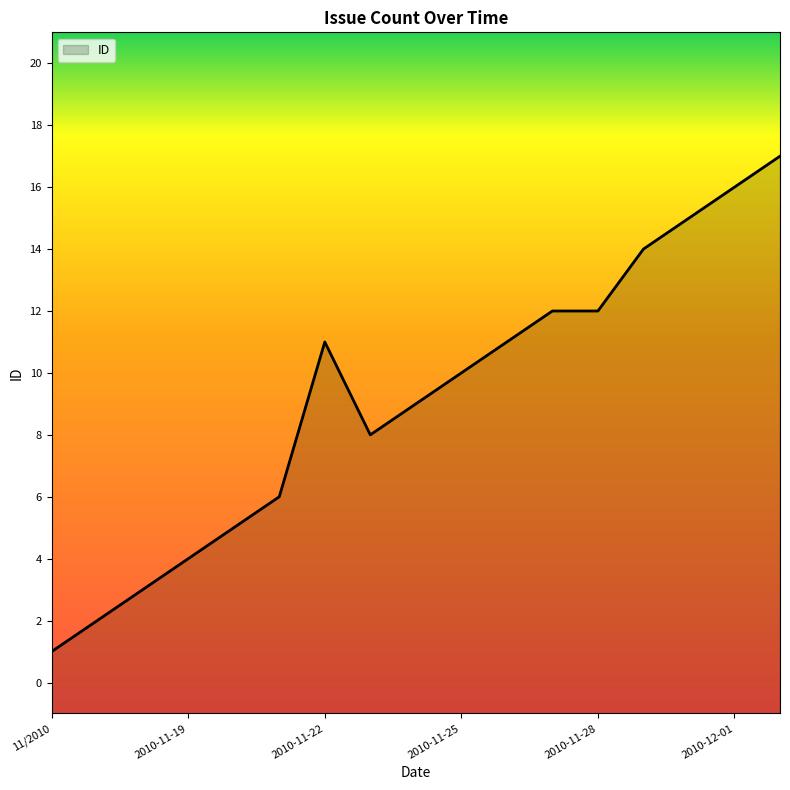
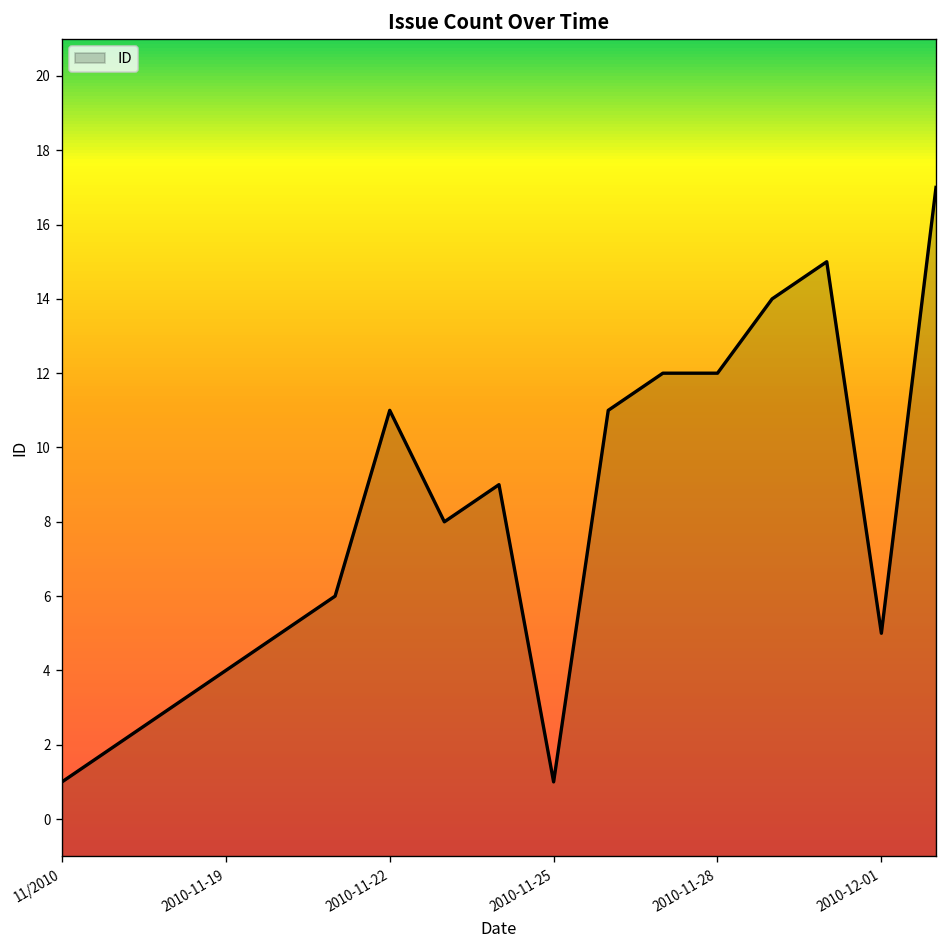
  {
    "11/2010": 1,
    "2010-11-19": 4,
    "2010-11-22": 11,
-   "2010-11-25": 10,
+   "2010-11-25": 1,
    "2010-11-28": 12,
-   "2010-12-01": 16
+   "2010-12-01": 5
  }
